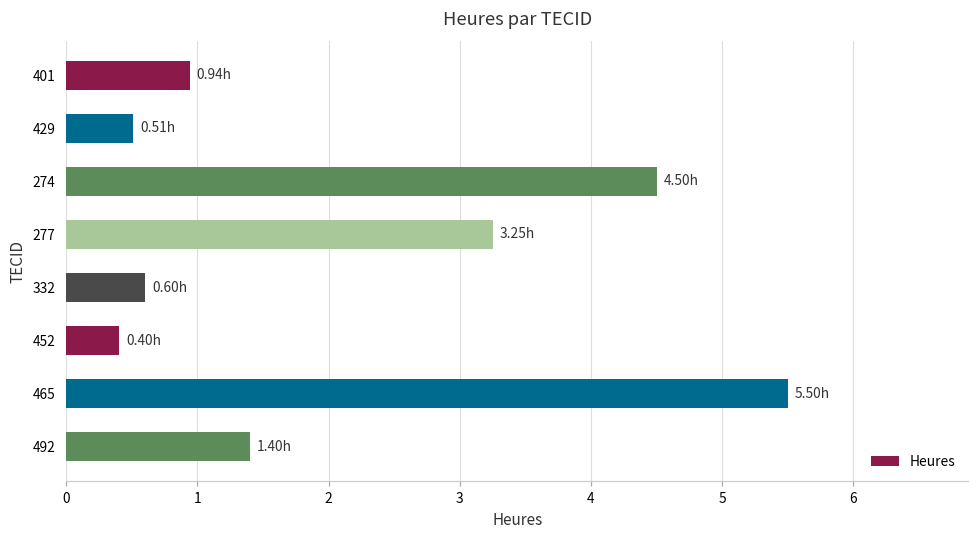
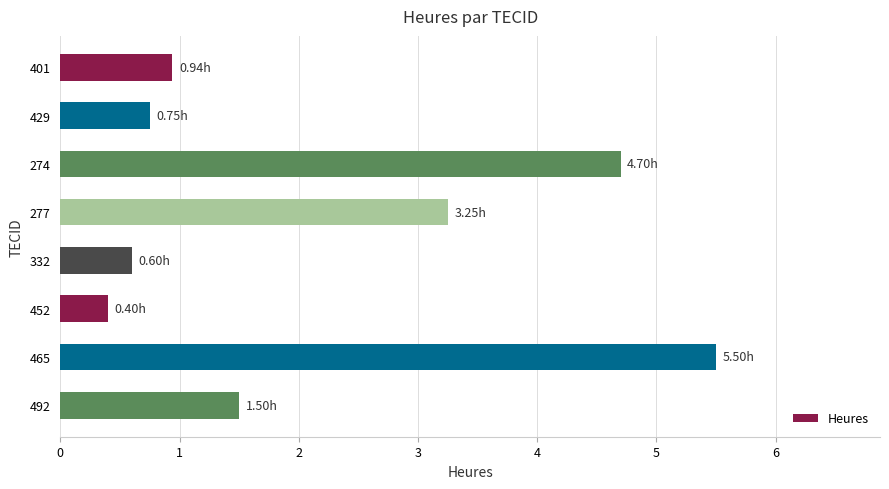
  {
    "401": "0.94h",
-   "429": "0.51h",
-   "274": "4.50h",
+   "429": "0.75h",
+   "274": "4.70h",
    "277": "3.25h",
    "332": "0.60h",
    "452": "0.40h",
    "465": "5.50h",
-   "492": "1.40h"
+   "492": "1.50h"
  }
